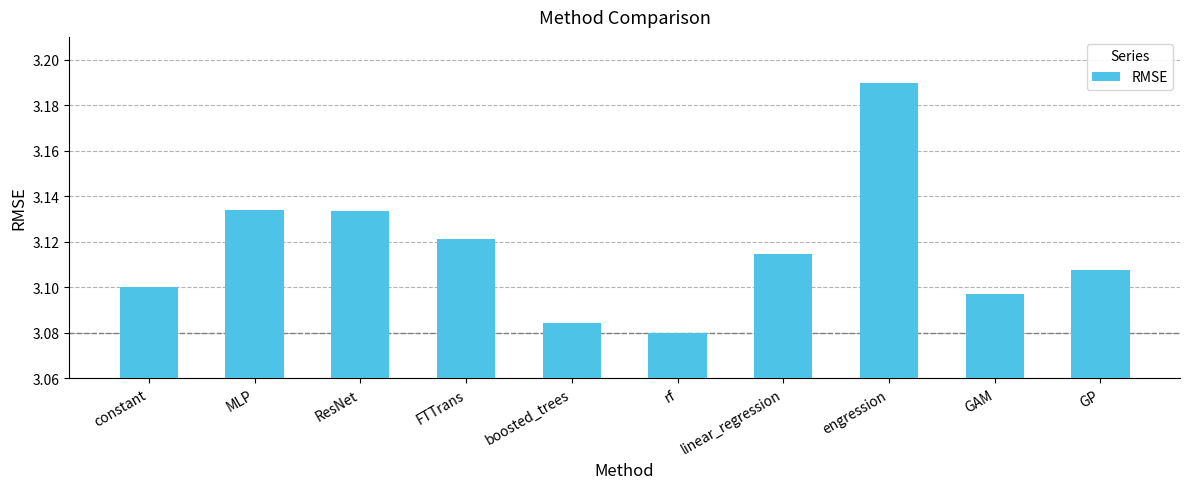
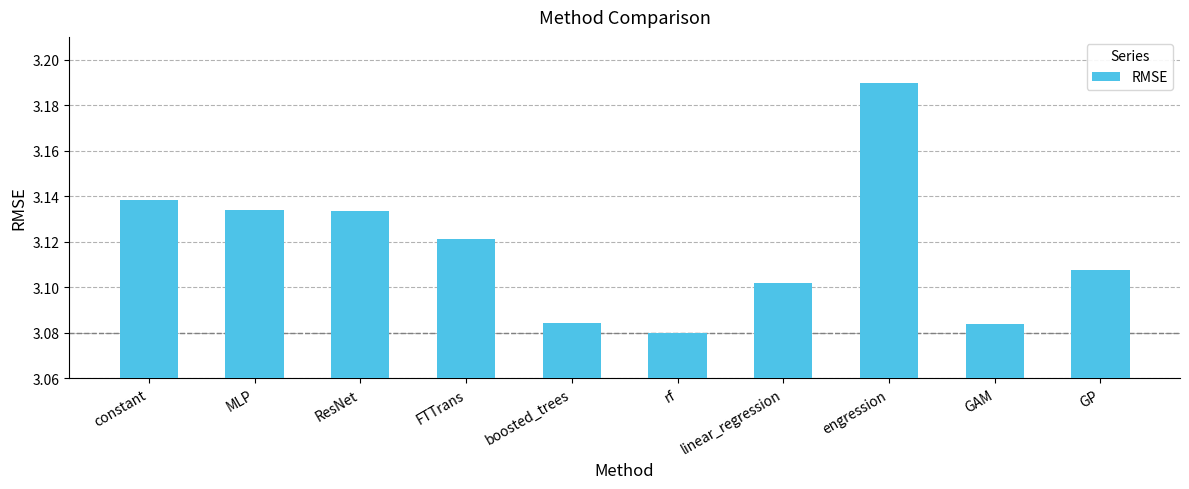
  {
-   "constant": 3.100,
+   "constant": 3.138,
    "MLP": 3.134,
    "ResNet": 3.134,
    "FTTrans": 3.121,
    "boosted_trees": 3.084,
    "rf": 3.080,
-   "linear_regression": 3.115,
+   "linear_regression": 3.102,
    "engression": 3.190,
-   "GAM": 3.097,
+   "GAM": 3.084,
    "GP": 3.107
  }
